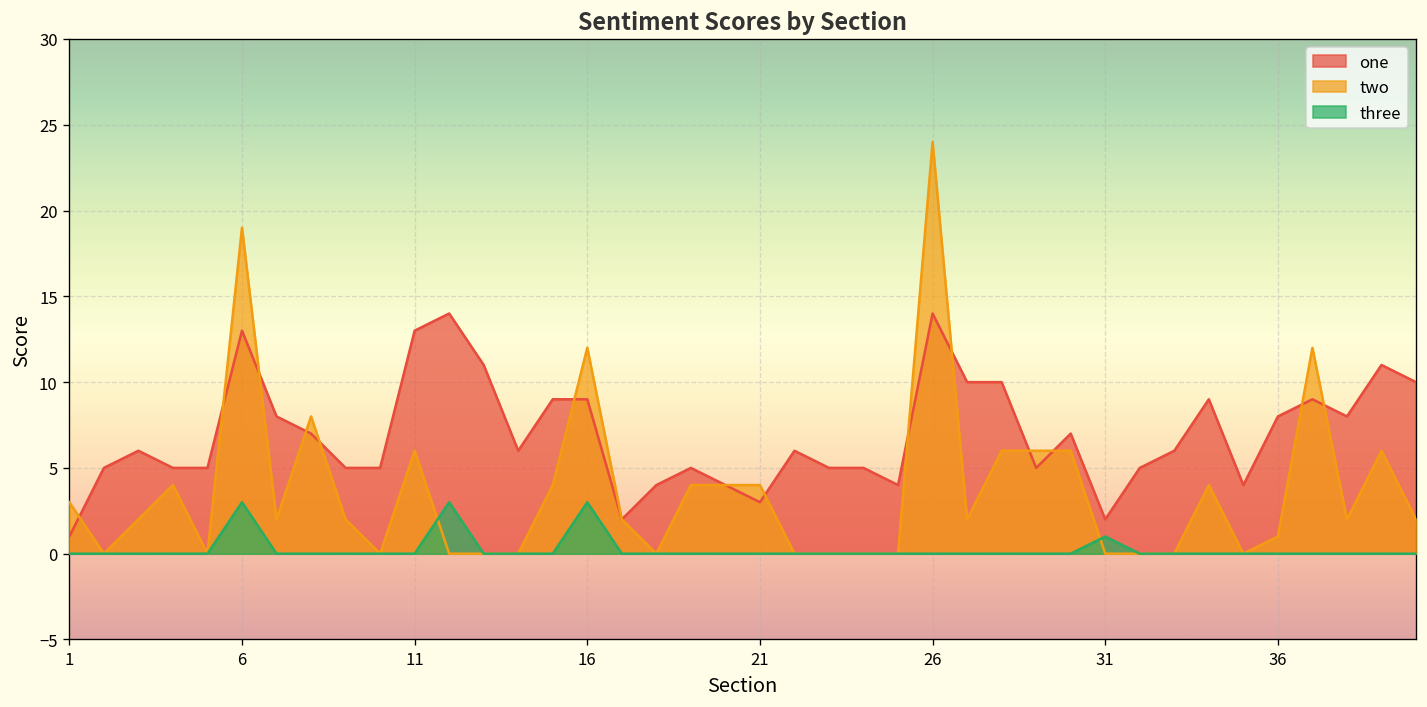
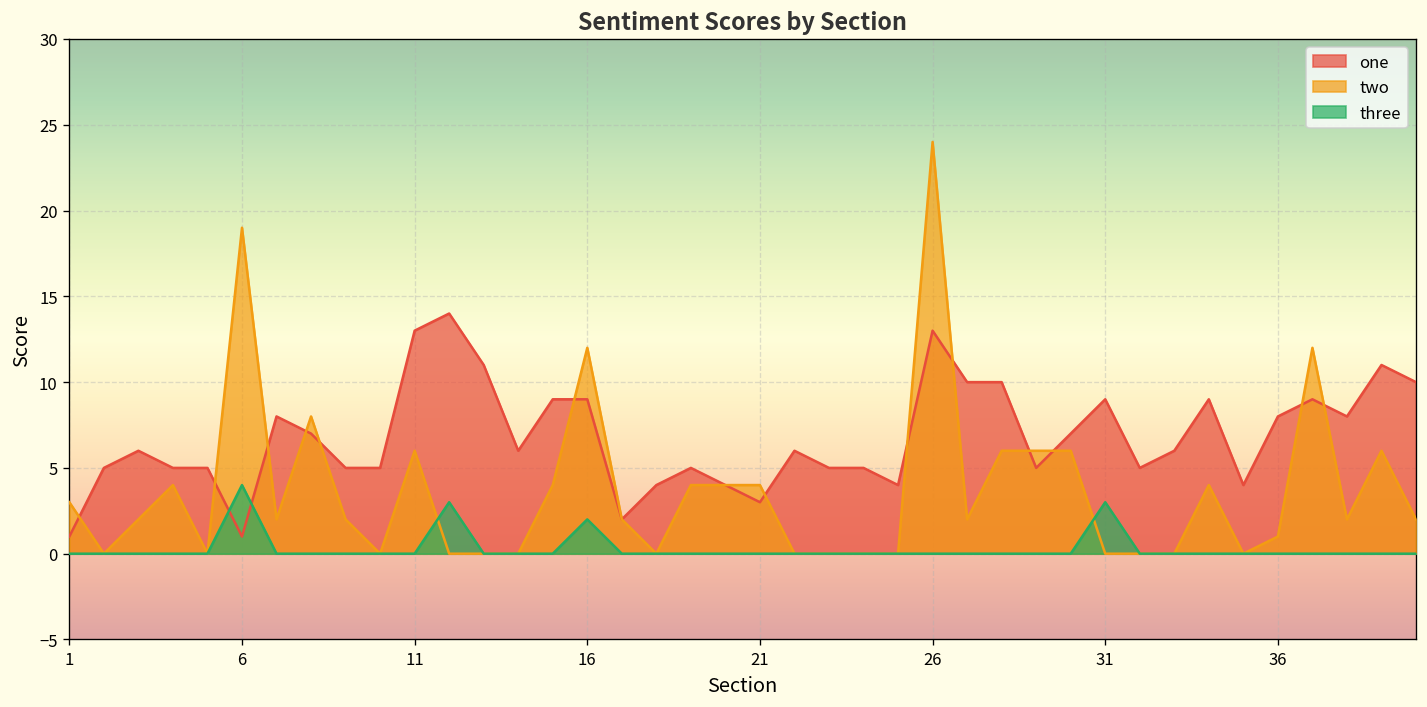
  {
    "one": {
      "1": 1,
-     "6": 13,
+     "6": 1,
      "11": 13,
      "16": 9,
      "21": 3,
-     "26": 14,
-     "31": 2,
+     "26": 13,
+     "31": 9,
      "36": 8
    },
    "two": {
      "1": 3,
      "6": 19,
      "11": 6,
      "16": 12,
      "21": 4,
      "26": 24,
      "31": 0,
      "36": 1
    },
    "three": {
      "1": 0,
-     "6": 3,
+     "6": 4,
      "11": 0,
-     "16": 3,
+     "16": 2,
      "21": 0,
      "26": 0,
-     "31": 1,
+     "31": 3,
      "36": 0
    }
  }
